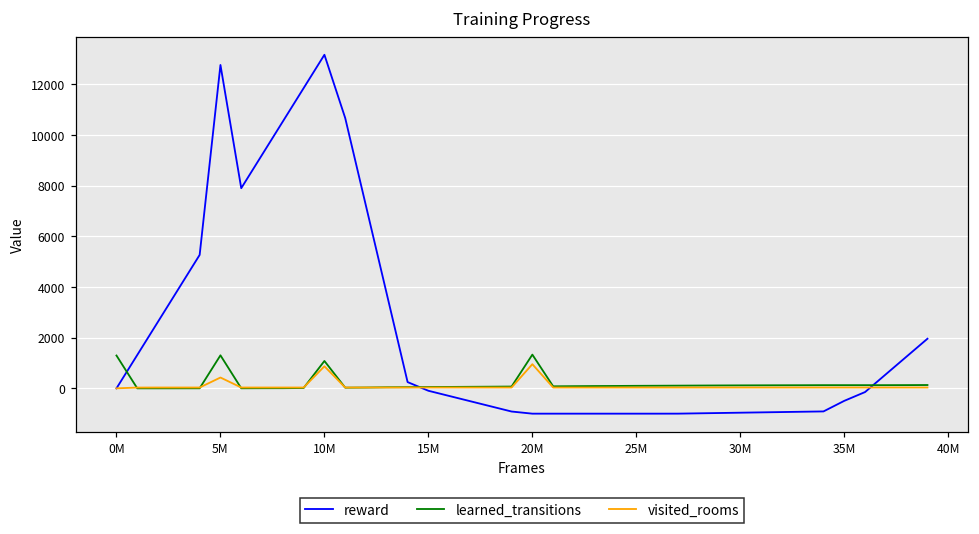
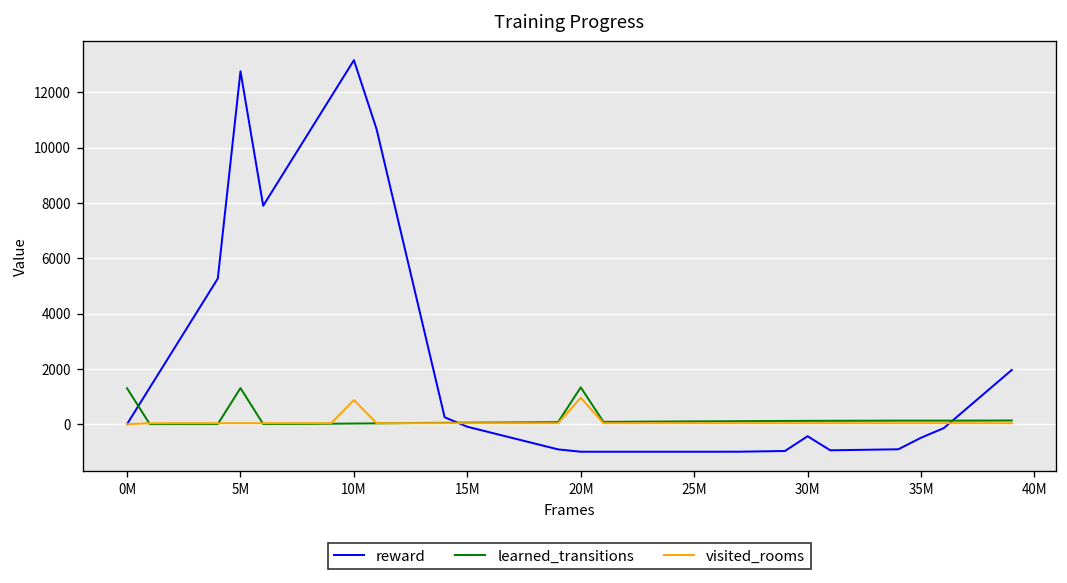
  {
    "reward": {
      "5M": 12800,
      "10M": 13200,
      "15M": -100,
      "20M": -1000,
      "25M": -1000,
-     "30M": -1000,
+     "30M": -400,
      "35M": -500
    },
    "learned_transitions": {
      "0M": 1300,
      "5M": 1300,
-     "10M": 1100,
+     "10M": 0,
      "20M": 1300
    },
    "visited_rooms": {
-     "5M": 400,
+     "5M": 0,
      "10M": 900,
      "20M": 1000
    }
  }
